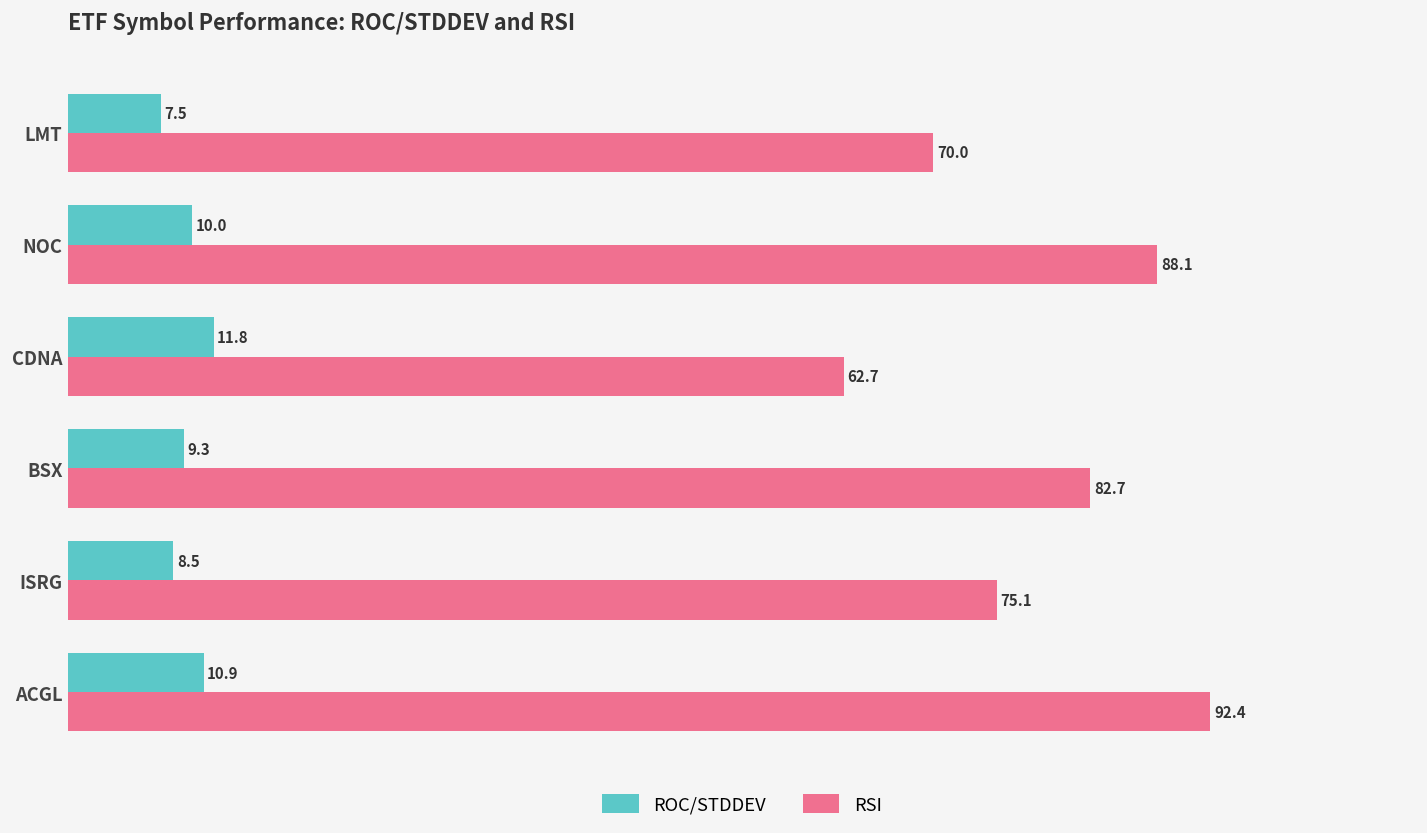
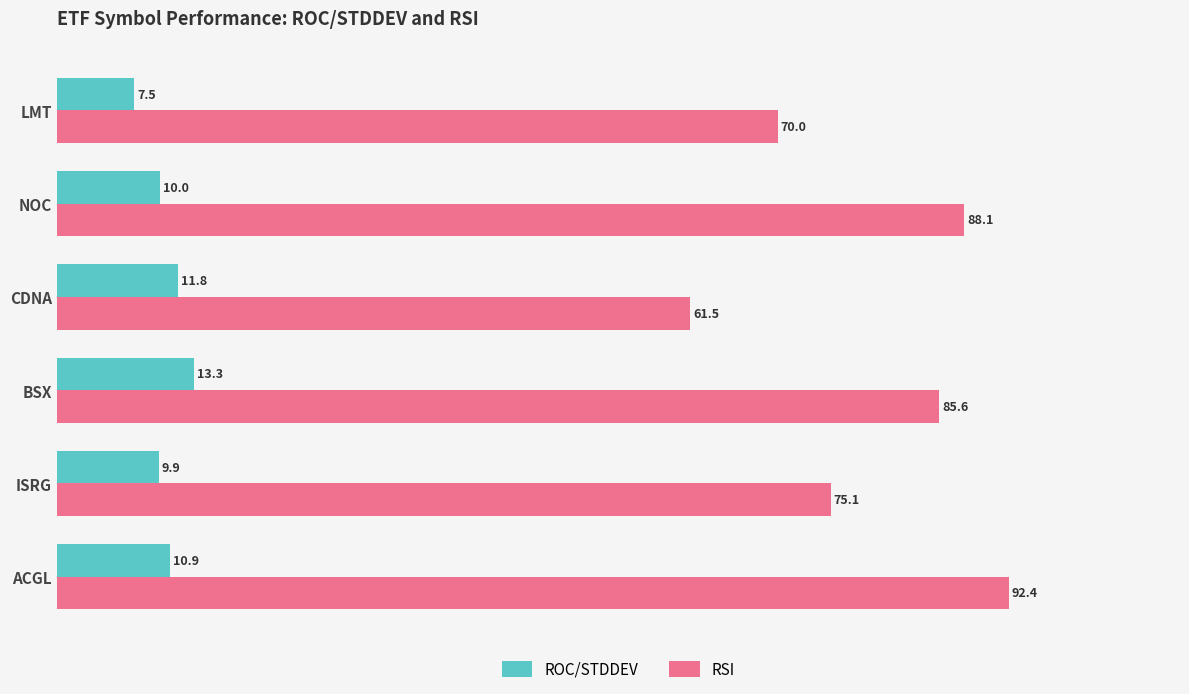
  {
    "ROC/STDDEV": {
      "LMT": 7.5,
      "NOC": 10.0,
      "CDNA": 11.8,
-     "BSX": 9.3,
-     "ISRG": 8.5,
+     "BSX": 13.3,
+     "ISRG": 9.9,
      "ACGL": 10.9
    },
    "RSI": {
      "LMT": 70.0,
      "NOC": 88.1,
-     "CDNA": 62.7,
-     "BSX": 82.7,
+     "CDNA": 61.5,
+     "BSX": 85.6,
      "ISRG": 75.1,
      "ACGL": 92.4
    }
  }
